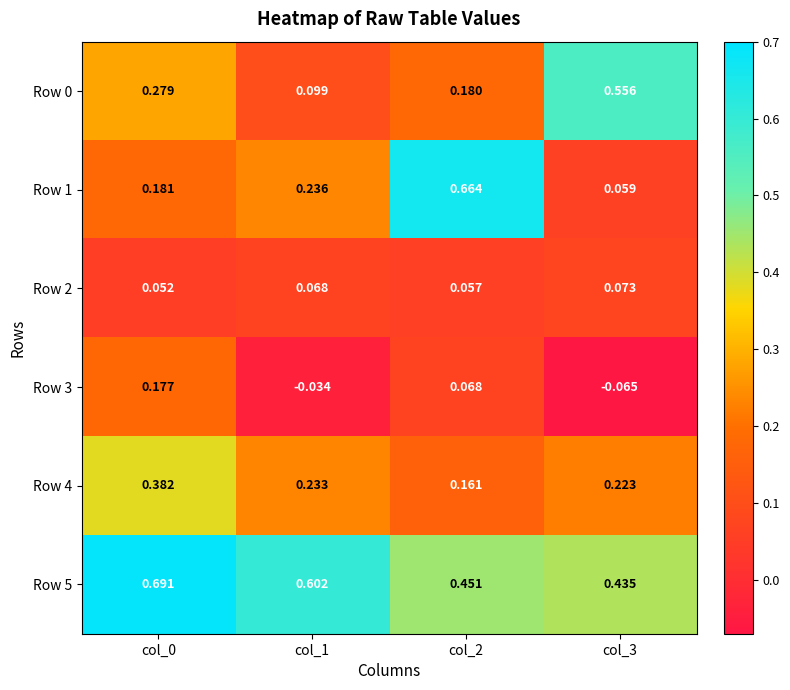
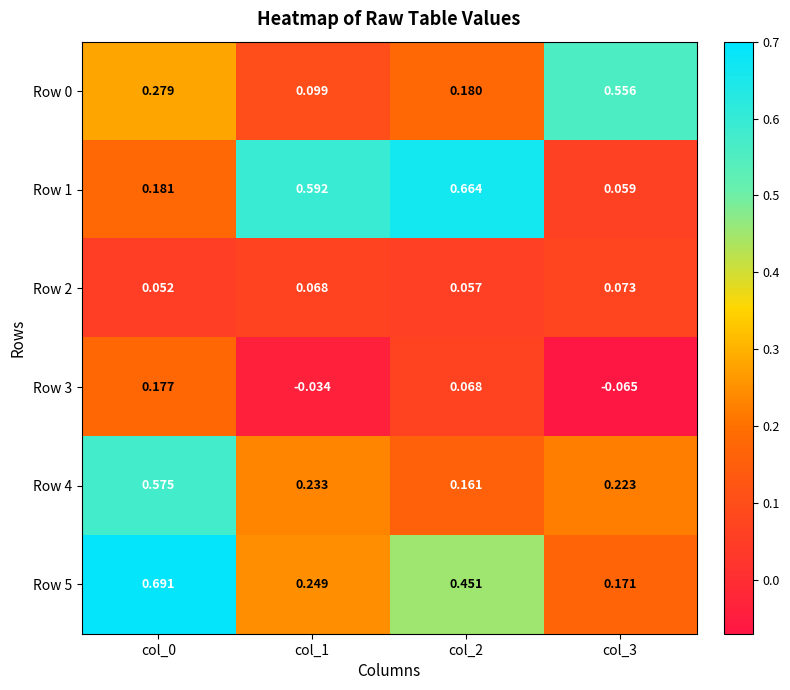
  {
    "Row 0": {
      "col_0": 0.279,
      "col_1": 0.099,
      "col_2": 0.180,
      "col_3": 0.556
    },
    "Row 1": {
      "col_0": 0.181,
-     "col_1": 0.236,
+     "col_1": 0.592,
      "col_2": 0.664,
      "col_3": 0.059
    },
    "Row 2": {
      "col_0": 0.052,
      "col_1": 0.068,
      "col_2": 0.057,
      "col_3": 0.073
    },
    "Row 3": {
      "col_0": 0.177,
      "col_1": -0.034,
      "col_2": 0.068,
      "col_3": -0.065
    },
    "Row 4": {
-     "col_0": 0.382,
+     "col_0": 0.575,
      "col_1": 0.233,
      "col_2": 0.161,
      "col_3": 0.223
    },
    "Row 5": {
      "col_0": 0.691,
-     "col_1": 0.602,
+     "col_1": 0.249,
      "col_2": 0.451,
-     "col_3": 0.435
+     "col_3": 0.171
    }
  }
